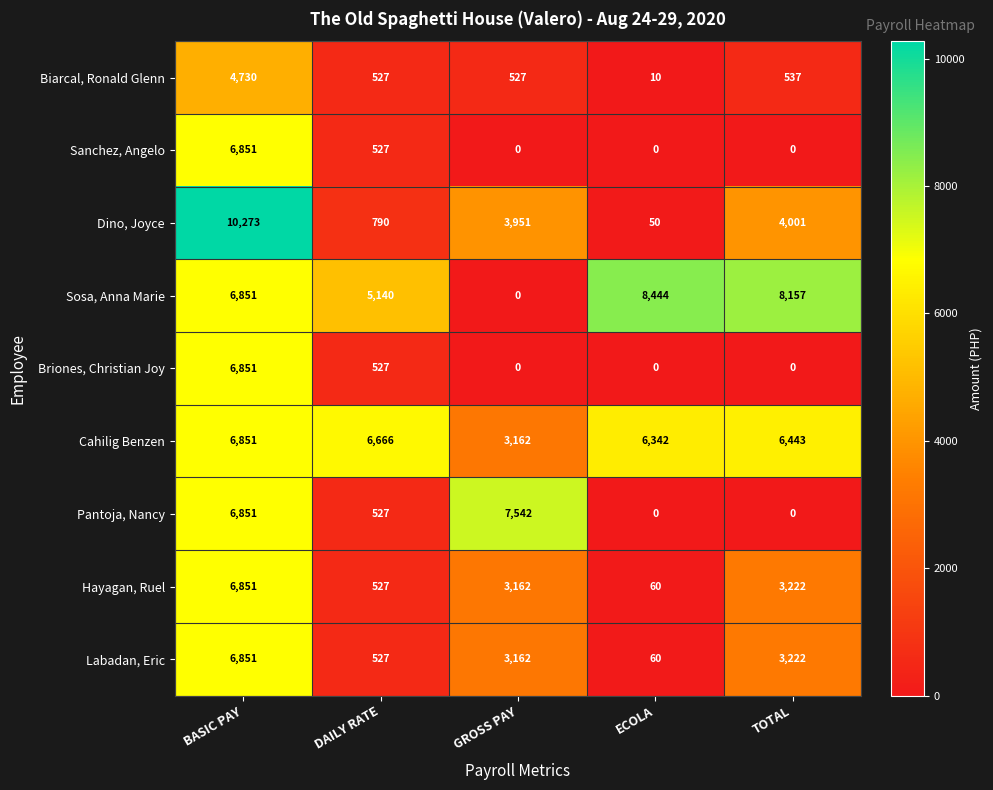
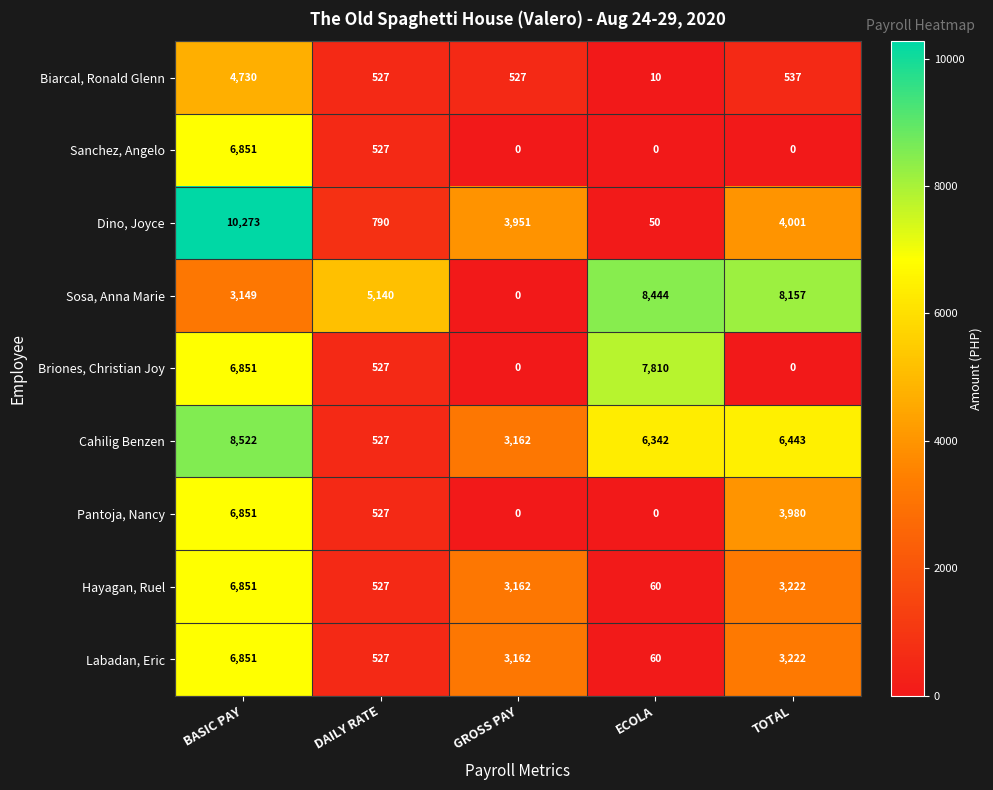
  {
    "Biarcal, Ronald Glenn": {
      "BASIC PAY": "4,730",
      "DAILY RATE": "527",
      "GROSS PAY": "527",
      "ECOLA": "10",
      "TOTAL": "537"
    },
    "Sanchez, Angelo": {
      "BASIC PAY": "6,851",
      "DAILY RATE": "527",
      "GROSS PAY": "0",
      "ECOLA": "0",
      "TOTAL": "0"
    },
    "Dino, Joyce": {
      "BASIC PAY": "10,273",
      "DAILY RATE": "790",
      "GROSS PAY": "3,951",
      "ECOLA": "50",
      "TOTAL": "4,001"
    },
    "Sosa, Anna Marie": {
-     "BASIC PAY": "6,851",
+     "BASIC PAY": "3,149",
      "DAILY RATE": "5,140",
      "GROSS PAY": "0",
      "ECOLA": "8,444",
      "TOTAL": "8,157"
    },
    "Briones, Christian Joy": {
      "BASIC PAY": "6,851",
      "DAILY RATE": "527",
      "GROSS PAY": "0",
-     "ECOLA": "0",
+     "ECOLA": "7,810",
      "TOTAL": "0"
    },
    "Cahilig Benzen": {
-     "BASIC PAY": "6,851",
-     "DAILY RATE": "6,666",
+     "BASIC PAY": "8,522",
+     "DAILY RATE": "527",
      "GROSS PAY": "3,162",
      "ECOLA": "6,342",
      "TOTAL": "6,443"
    },
    "Pantoja, Nancy": {
      "BASIC PAY": "6,851",
      "DAILY RATE": "527",
-     "GROSS PAY": "7,542",
+     "GROSS PAY": "0",
      "ECOLA": "0",
-     "TOTAL": "0"
+     "TOTAL": "3,980"
    },
    "Hayagan, Ruel": {
      "BASIC PAY": "6,851",
      "DAILY RATE": "527",
      "GROSS PAY": "3,162",
      "ECOLA": "60",
      "TOTAL": "3,222"
    },
    "Labadan, Eric": {
      "BASIC PAY": "6,851",
      "DAILY RATE": "527",
      "GROSS PAY": "3,162",
      "ECOLA": "60",
      "TOTAL": "3,222"
    }
  }
